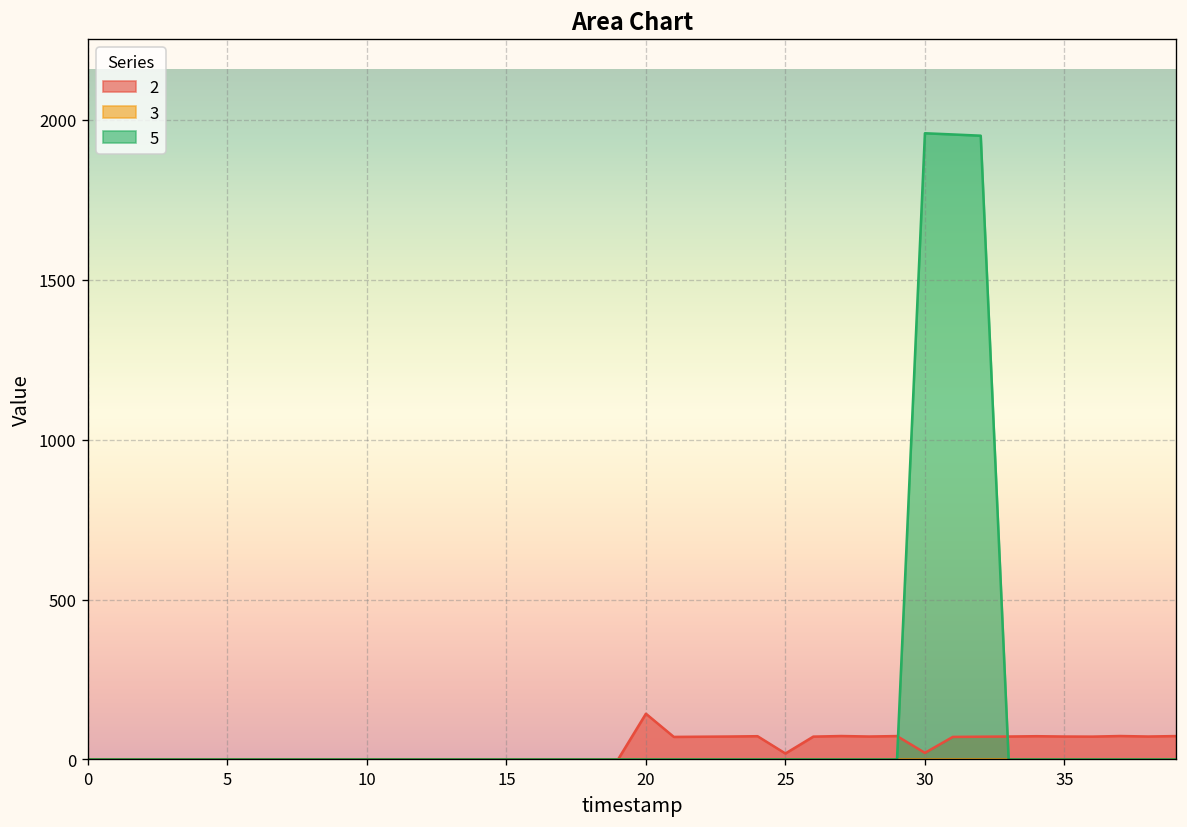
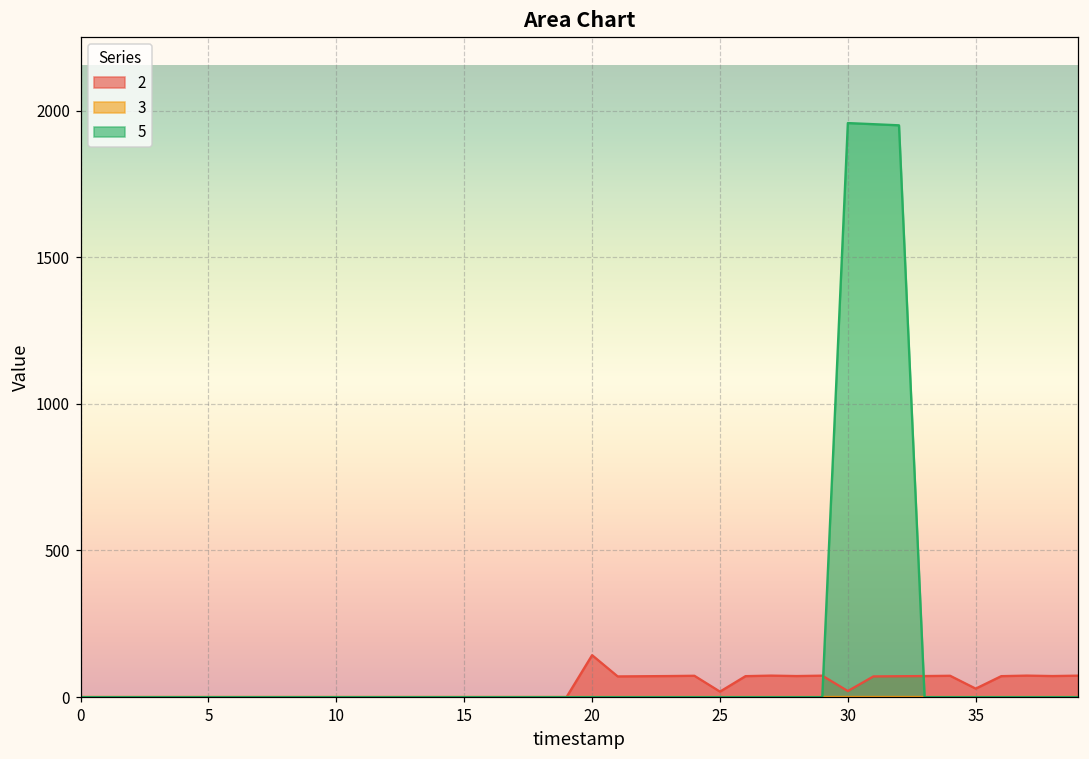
  {
    "2": {
      "20": 140,
      "25": 20,
      "30": 20,
-     "35": 70
+     "35": 30
    },
    "3": {
      "30": 0
    },
    "5": {
      "30": 1960
    }
  }
